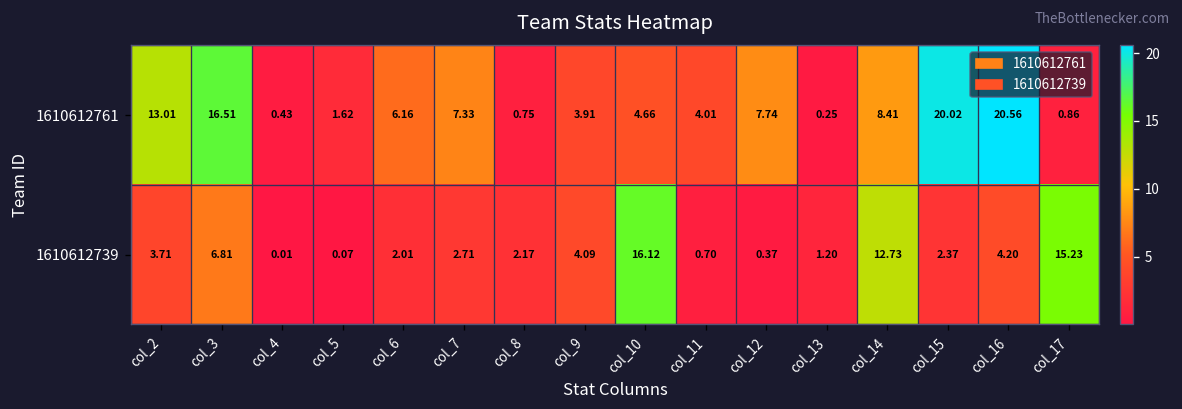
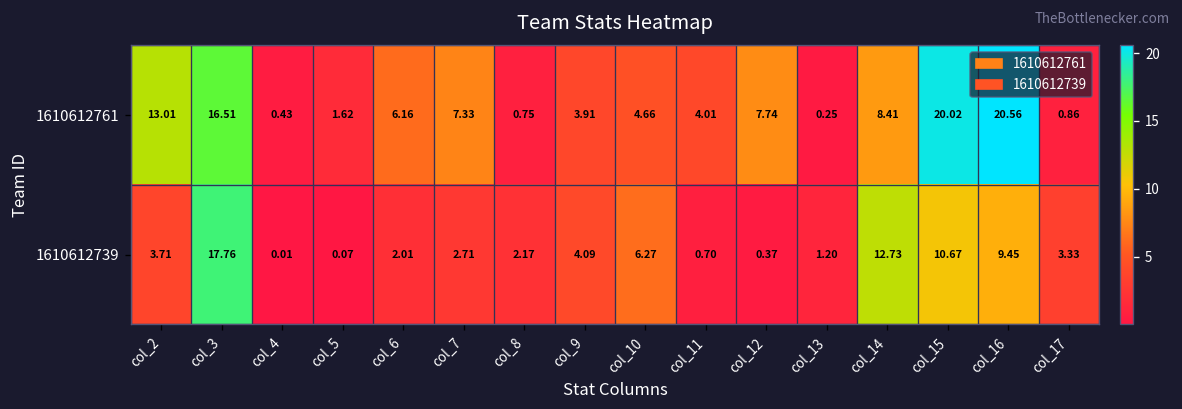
  {
    "1610612761": {
      "col_2": 13.01,
      "col_3": 16.51,
      "col_4": 0.43,
      "col_5": 1.62,
      "col_6": 6.16,
      "col_7": 7.33,
      "col_8": 0.75,
      "col_9": 3.91,
      "col_10": 4.66,
      "col_11": 4.01,
      "col_12": 7.74,
      "col_13": 0.25,
      "col_14": 8.41,
      "col_15": 20.02,
      "col_16": 20.56,
      "col_17": 0.86
    },
    "1610612739": {
      "col_2": 3.71,
-     "col_3": 6.81,
+     "col_3": 17.76,
      "col_4": 0.01,
      "col_5": 0.07,
      "col_6": 2.01,
      "col_7": 2.71,
      "col_8": 2.17,
      "col_9": 4.09,
-     "col_10": 16.12,
+     "col_10": 6.27,
      "col_11": 0.70,
      "col_12": 0.37,
      "col_13": 1.20,
      "col_14": 12.73,
-     "col_15": 2.37,
-     "col_16": 4.20,
-     "col_17": 15.23
+     "col_15": 10.67,
+     "col_16": 9.45,
+     "col_17": 3.33
    }
  }
